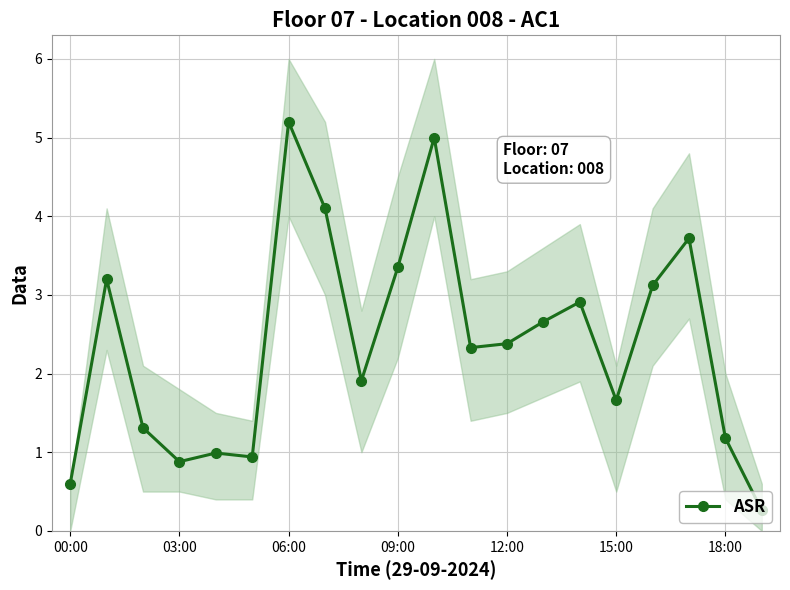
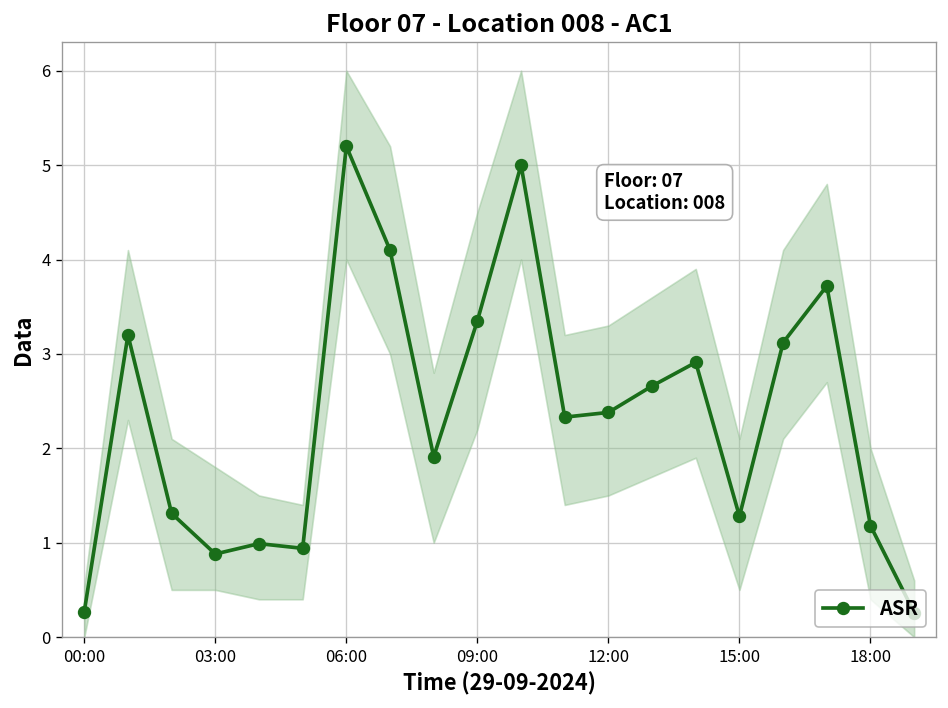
  {
    "ASR": {
-     "00:00": 0.6,
+     "00:00": 0.3,
      "03:00": 0.9,
      "06:00": 5.2,
      "09:00": 3.4,
      "12:00": 2.4,
-     "15:00": 1.7,
+     "15:00": 1.3,
      "18:00": 1.2
    }
  }
